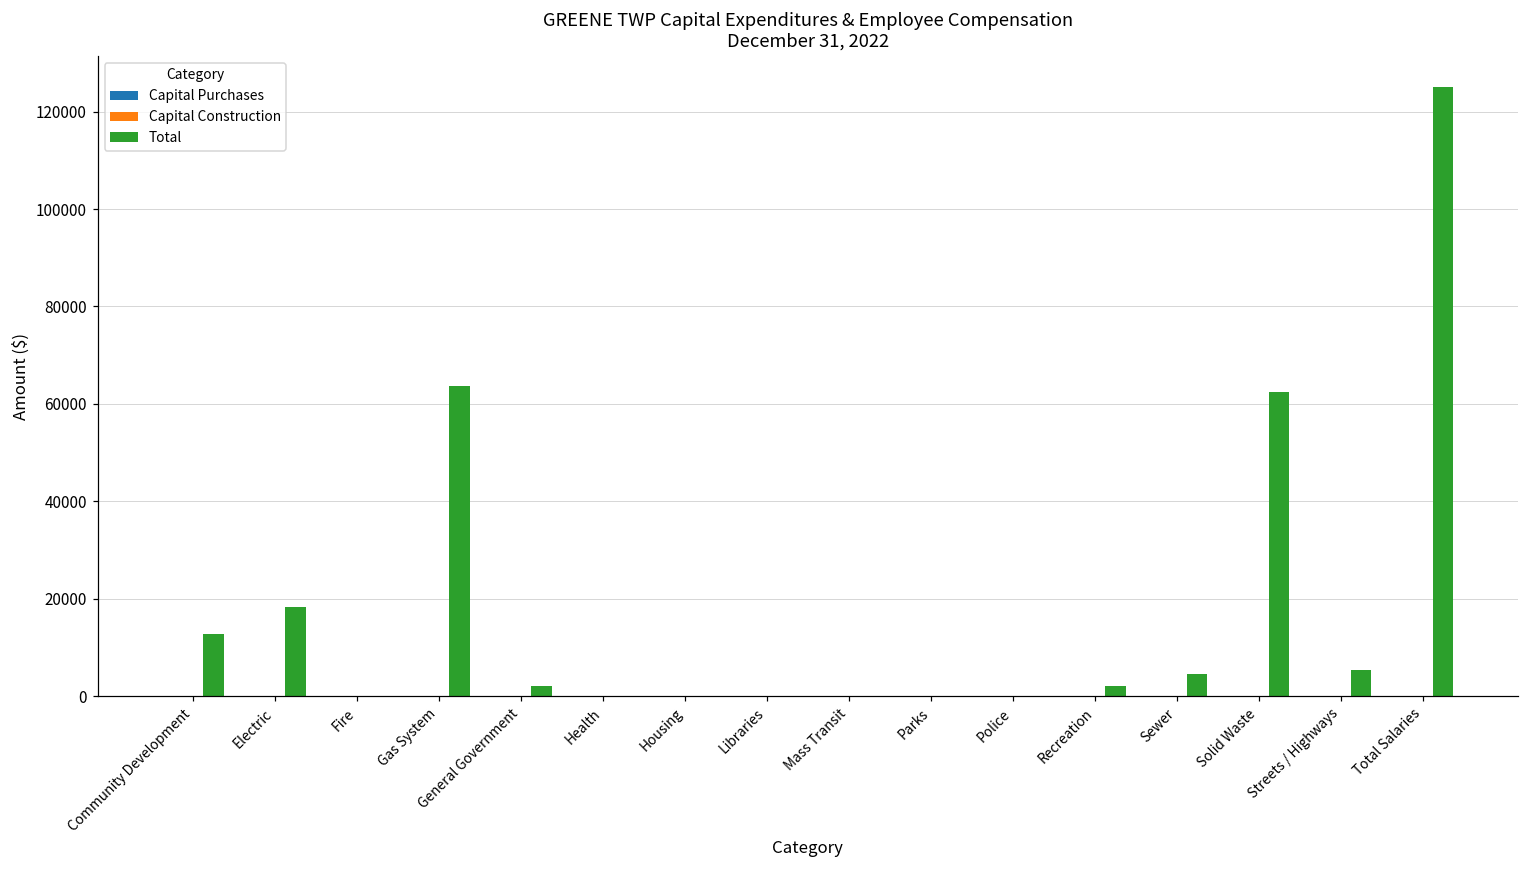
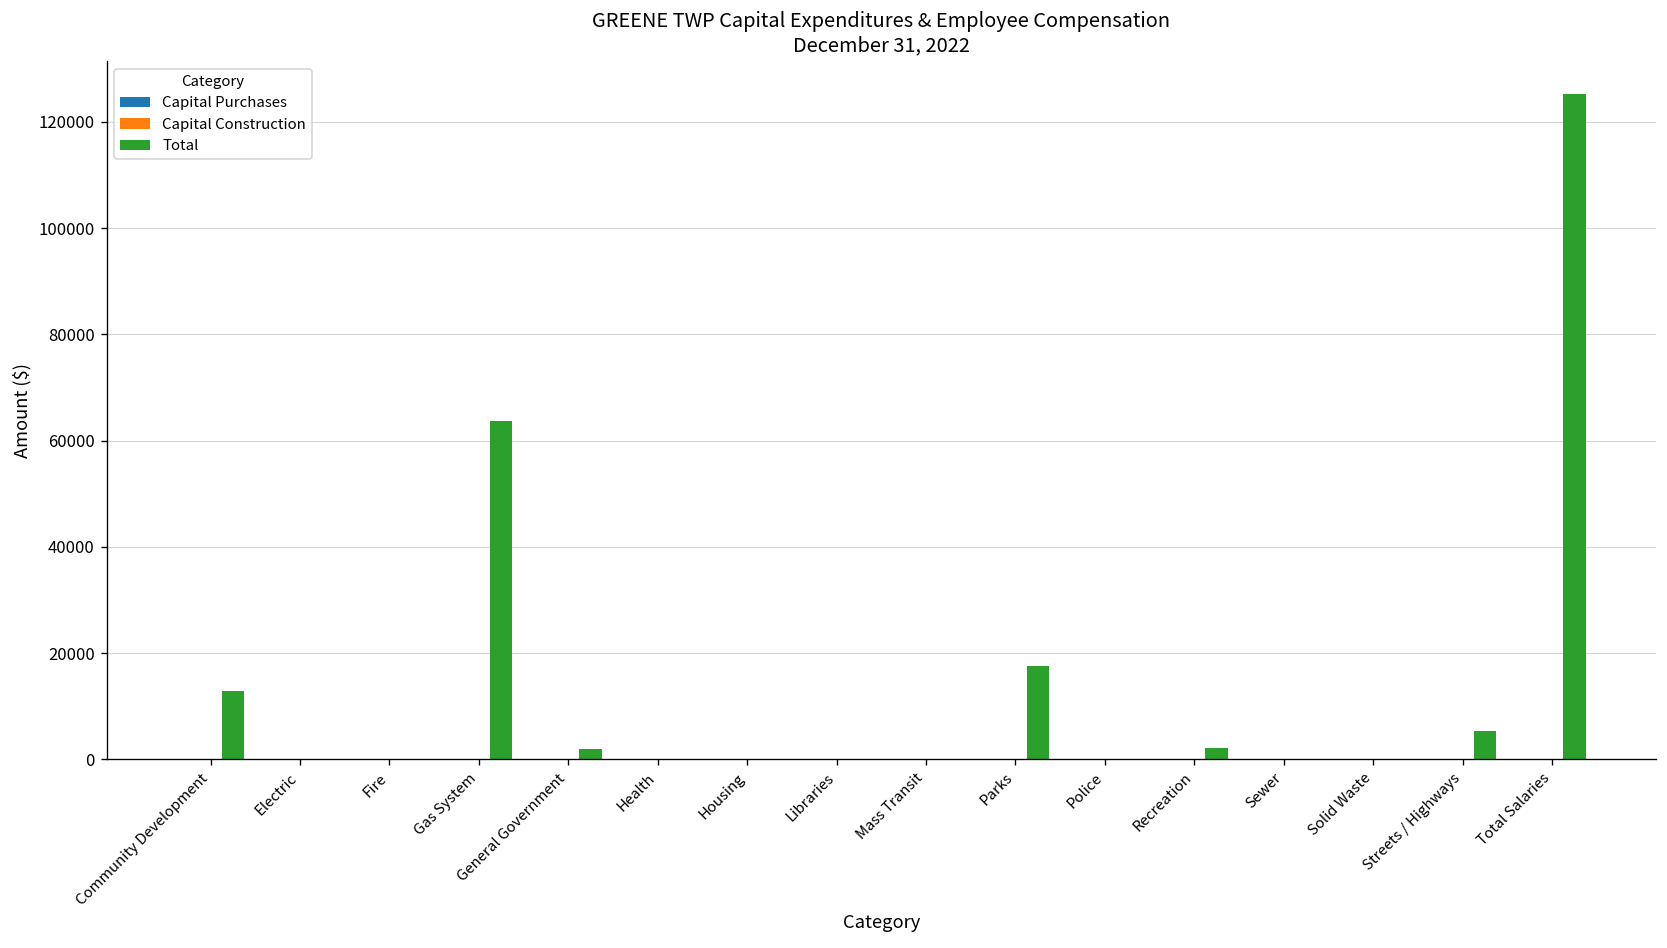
  {
    "Capital Purchases": {
      "Community Development": 0,
      "Electric": 0,
      "Fire": 0,
      "Gas System": 0,
      "General Government": 0,
      "Health": 0,
      "Housing": 0,
      "Libraries": 0,
      "Mass Transit": 0,
      "Parks": 0,
      "Police": 0,
      "Recreation": 0,
      "Sewer": 0,
      "Solid Waste": 0,
      "Streets / Highways": 0,
      "Total Salaries": 0
    },
    "Capital Construction": {
      "Community Development": 0,
      "Electric": 0,
      "Fire": 0,
      "Gas System": 0,
      "General Government": 0,
      "Health": 0,
      "Housing": 0,
      "Libraries": 0,
      "Mass Transit": 0,
      "Parks": 0,
      "Police": 0,
      "Recreation": 0,
      "Sewer": 0,
      "Solid Waste": 0,
      "Streets / Highways": 0,
      "Total Salaries": 0
    },
    "Total": {
      "Community Development": 13000,
-     "Electric": 18000,
+     "Electric": 0,
      "Fire": 0,
      "Gas System": 64000,
      "General Government": 2000,
      "Health": 0,
      "Housing": 0,
      "Libraries": 0,
      "Mass Transit": 0,
-     "Parks": 0,
+     "Parks": 18000,
      "Police": 0,
      "Recreation": 2000,
-     "Sewer": 5000,
-     "Solid Waste": 63000,
+     "Sewer": 0,
+     "Solid Waste": 0,
      "Streets / Highways": 5000,
      "Total Salaries": 125000
    }
  }
